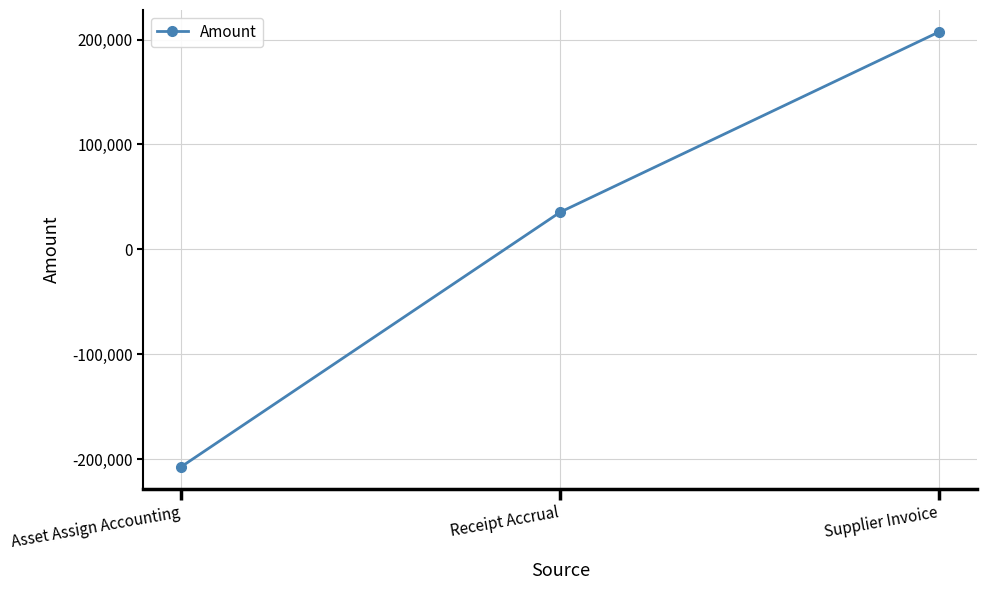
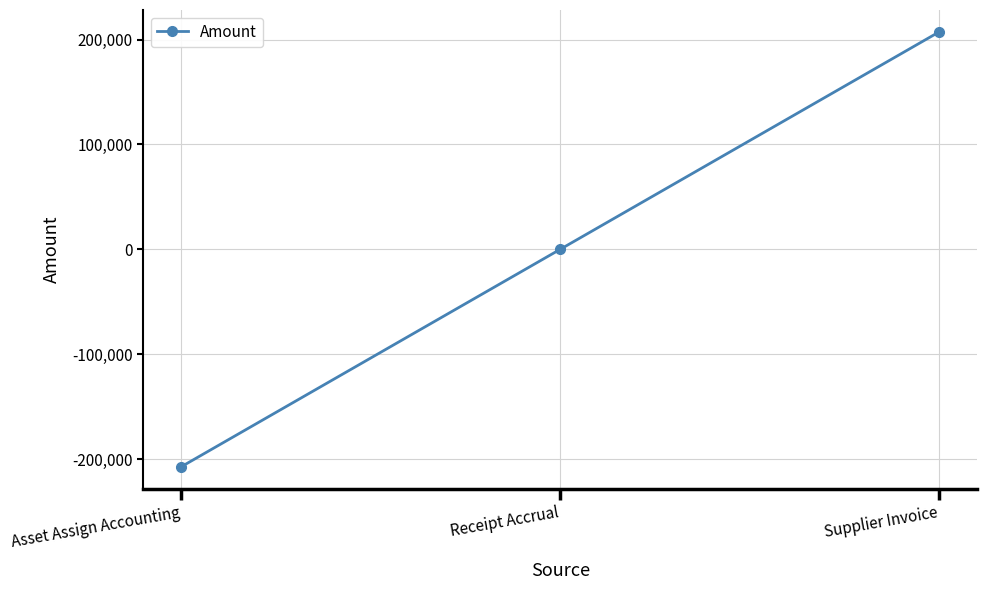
  {
    "Asset Assign Accounting": "-207,000",
-   "Receipt Accrual": "35,000",
+   "Receipt Accrual": "0",
    "Supplier Invoice": "207,000"
  }
